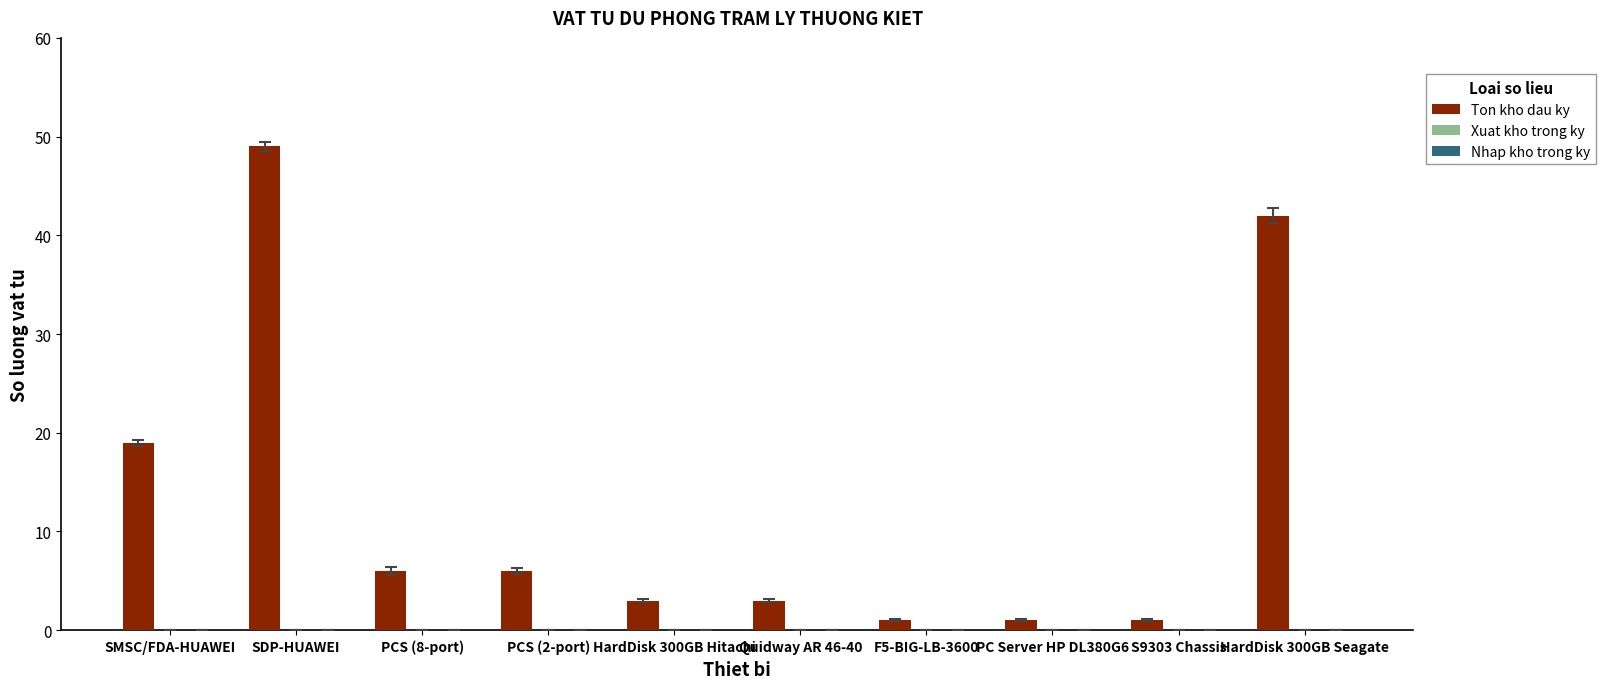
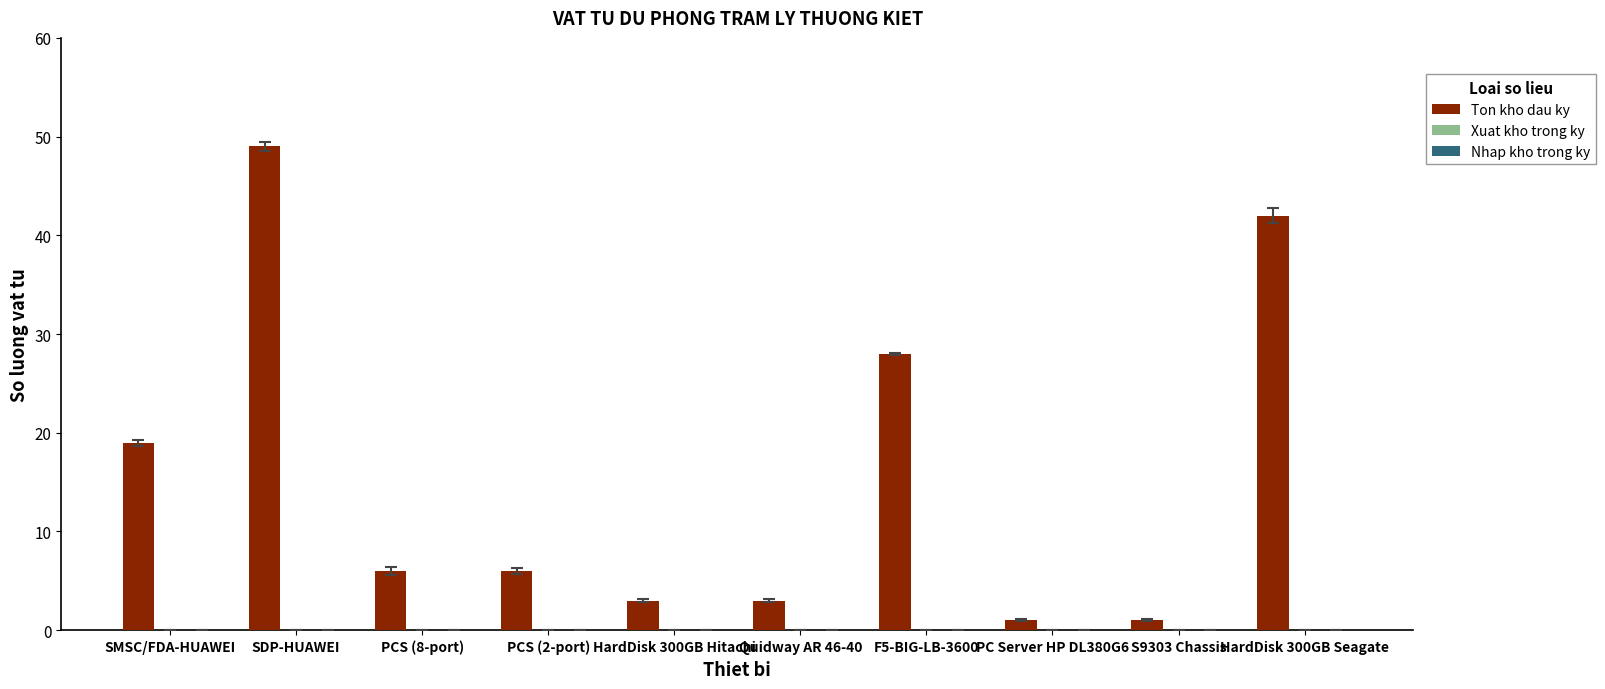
  {
    "Ton kho dau ky": {
      "SMSC/FDA-HUAWEI": 19,
      "SDP-HUAWEI": 49,
      "PCS (8-port)": 6,
      "PCS (2-port)": 6,
      "HardDisk 300GB Hitachi": 3,
      "Quidway AR 46-40": 3,
-     "F5-BIG-LB-3600": 1,
+     "F5-BIG-LB-3600": 28,
      "PC Server HP DL380G6": 1,
      "S9303 Chassis": 1,
      "HardDisk 300GB Seagate": 42
    },
    "Xuat kho trong ky": {
      "SMSC/FDA-HUAWEI": 0,
      "SDP-HUAWEI": 0,
      "PCS (8-port)": 0,
      "PCS (2-port)": 0,
      "HardDisk 300GB Hitachi": 0,
      "Quidway AR 46-40": 0,
      "F5-BIG-LB-3600": 0,
      "PC Server HP DL380G6": 0,
      "S9303 Chassis": 0,
      "HardDisk 300GB Seagate": 0
    }
  }
